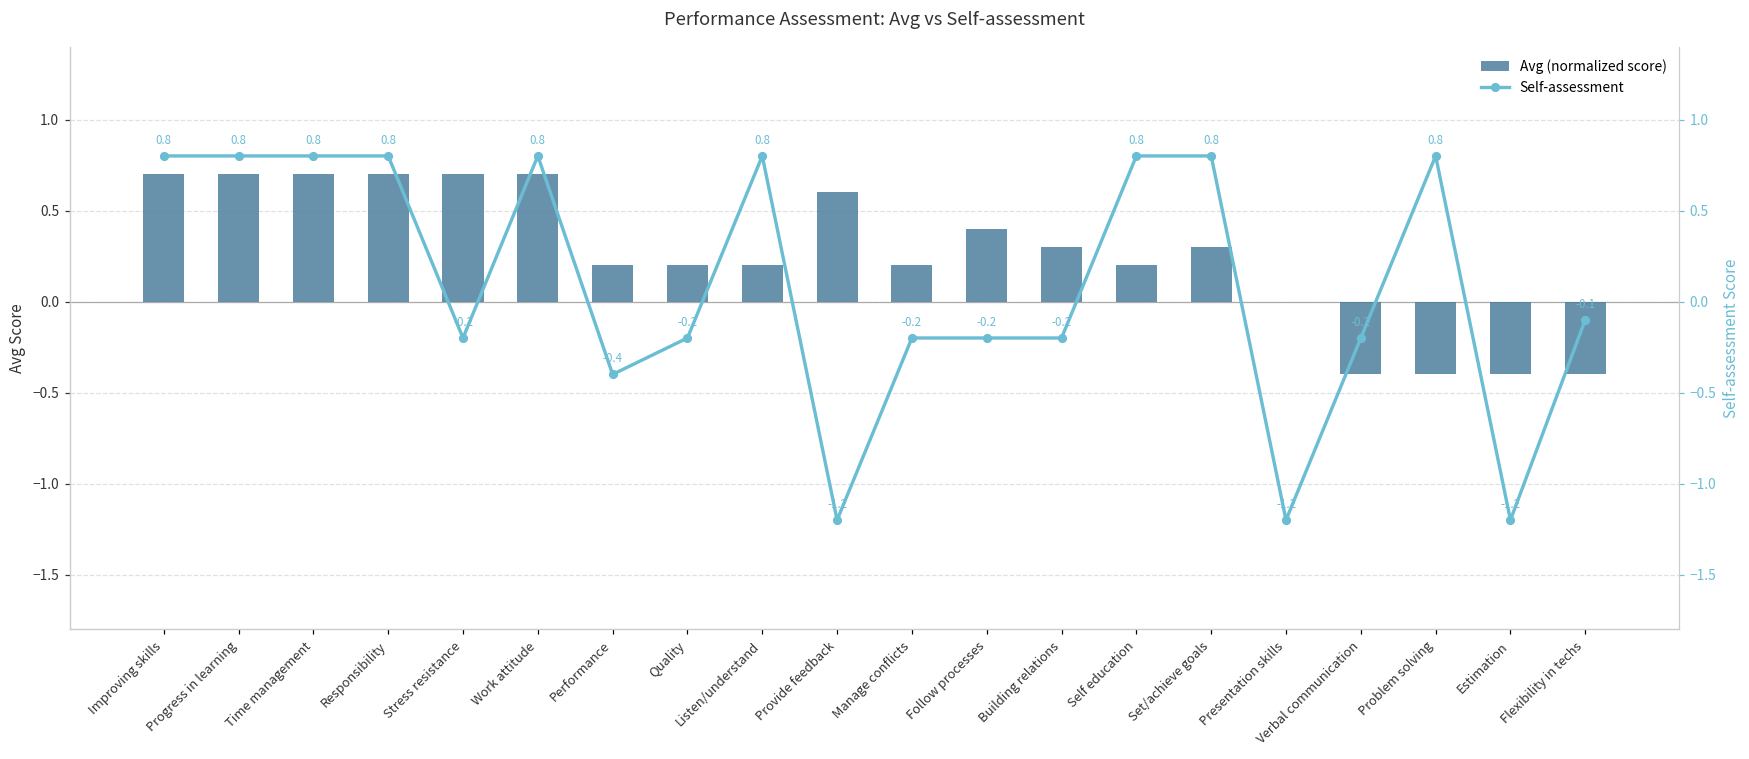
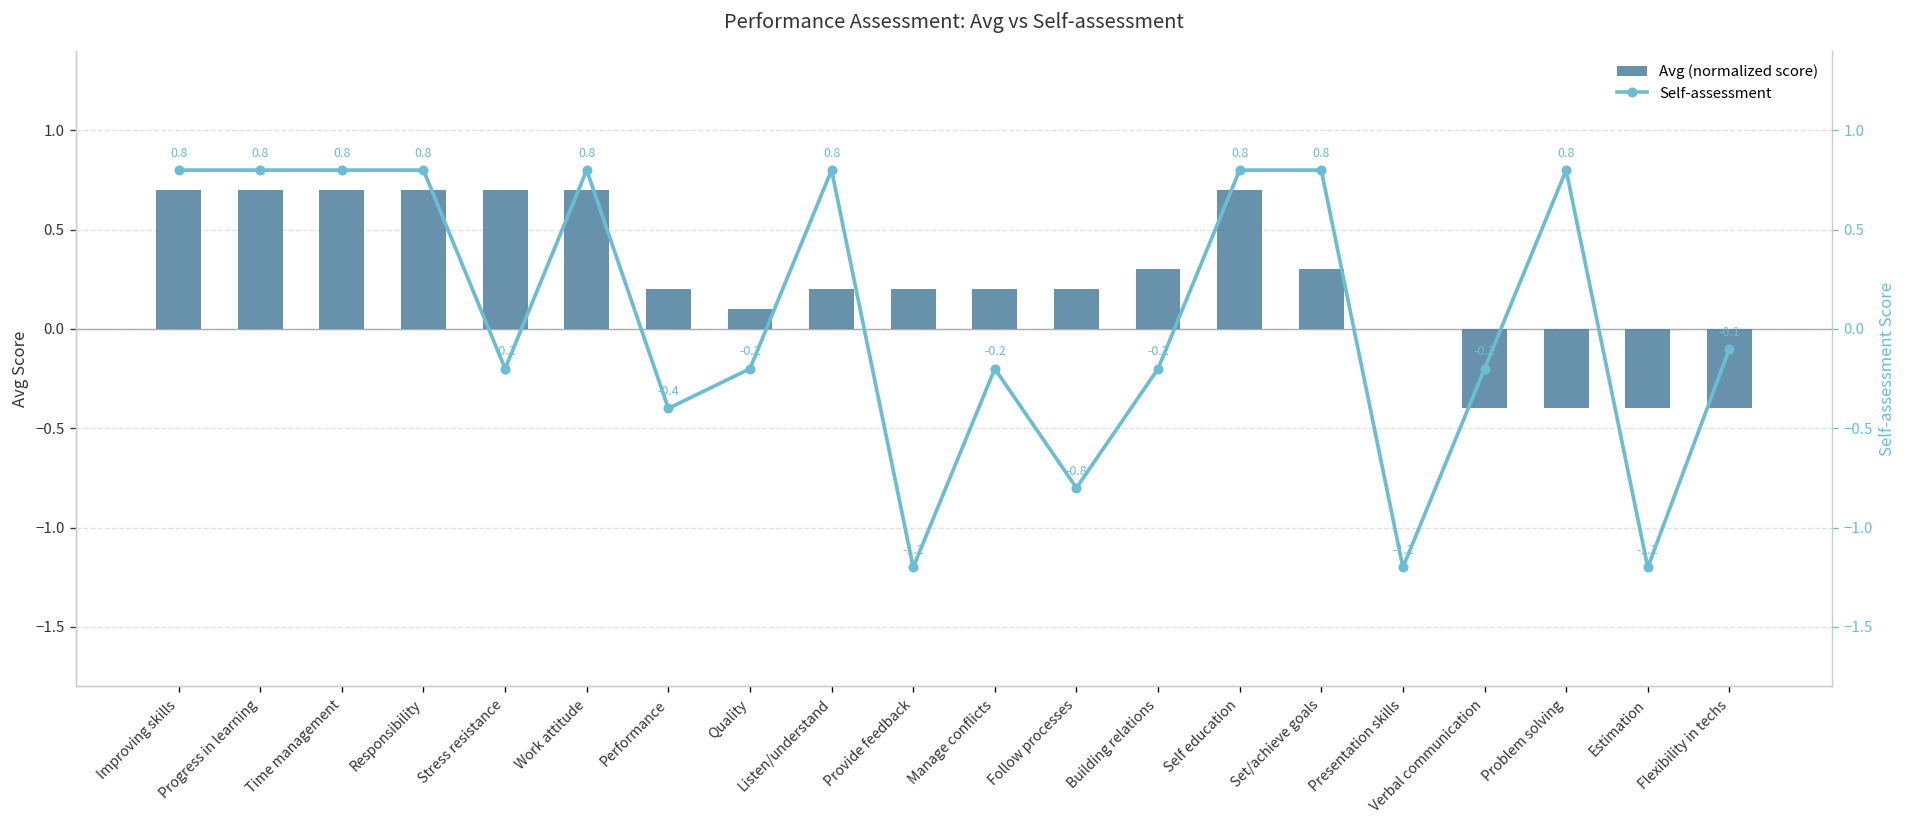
  {
    "Avg (normalized score)": {
      "Improving skills": 0.7,
      "Progress in learning": 0.7,
      "Time management": 0.7,
      "Responsibility": 0.7,
      "Stress resistance": 0.7,
      "Work attitude": 0.7,
      "Performance": 0.2,
-     "Quality": 0.2,
+     "Quality": 0.1,
      "Listen/understand": 0.2,
-     "Provide feedback": 0.6,
+     "Provide feedback": 0.2,
      "Manage conflicts": 0.2,
-     "Follow processes": 0.4,
+     "Follow processes": 0.2,
      "Building relations": 0.3,
-     "Self education": 0.2,
+     "Self education": 0.7,
      "Set/achieve goals": 0.3,
      "Presentation skills": 0.0,
      "Verbal communication": -0.4,
      "Problem solving": -0.4,
      "Estimation": -0.4,
      "Flexibility in techs": -0.4
    },
    "Self-assessment": {
      "Improving skills": 0.8,
      "Progress in learning": 0.8,
      "Time management": 0.8,
      "Responsibility": 0.8,
      "Stress resistance": -0.2,
      "Work attitude": 0.8,
      "Performance": -0.4,
      "Quality": -0.2,
      "Listen/understand": 0.8,
      "Provide feedback": -1.2,
      "Manage conflicts": -0.2,
-     "Follow processes": -0.2,
+     "Follow processes": -0.8,
      "Building relations": -0.2,
      "Self education": 0.8,
      "Set/achieve goals": 0.8,
      "Presentation skills": -1.2,
      "Problem solving": 0.8,
      "Estimation": -1.2
    }
  }
